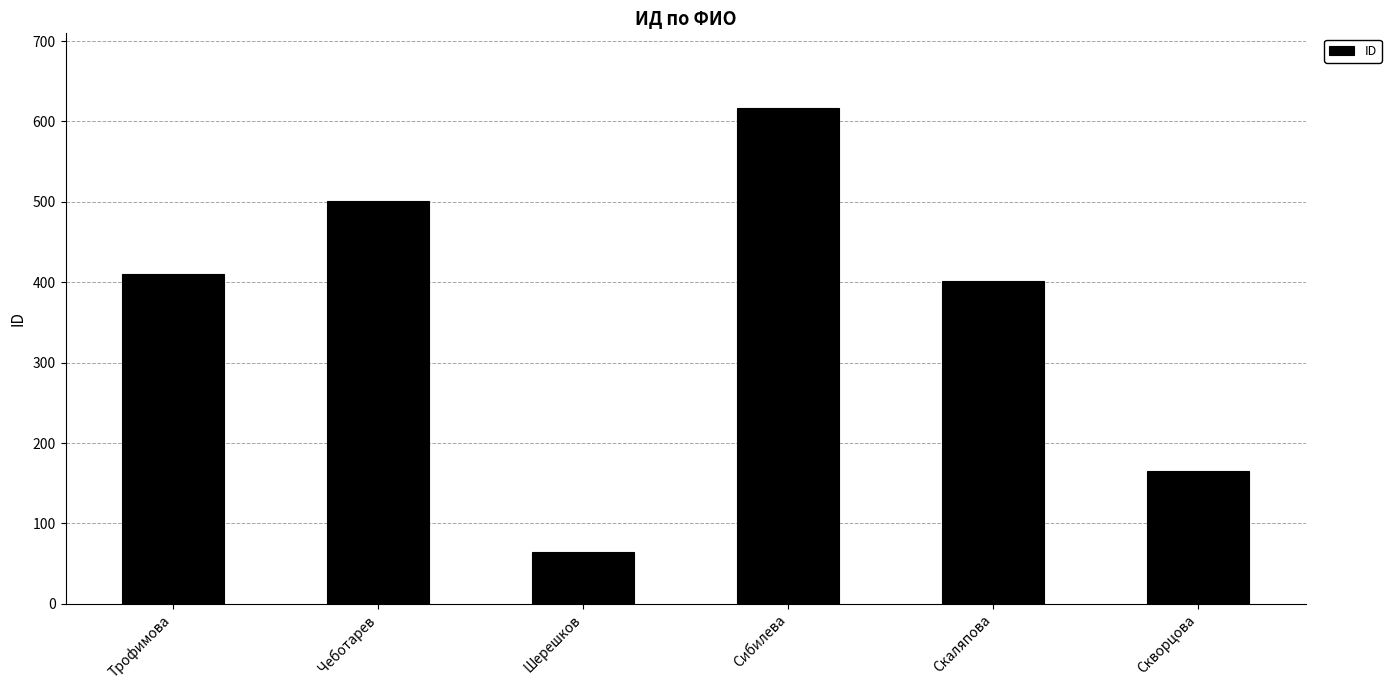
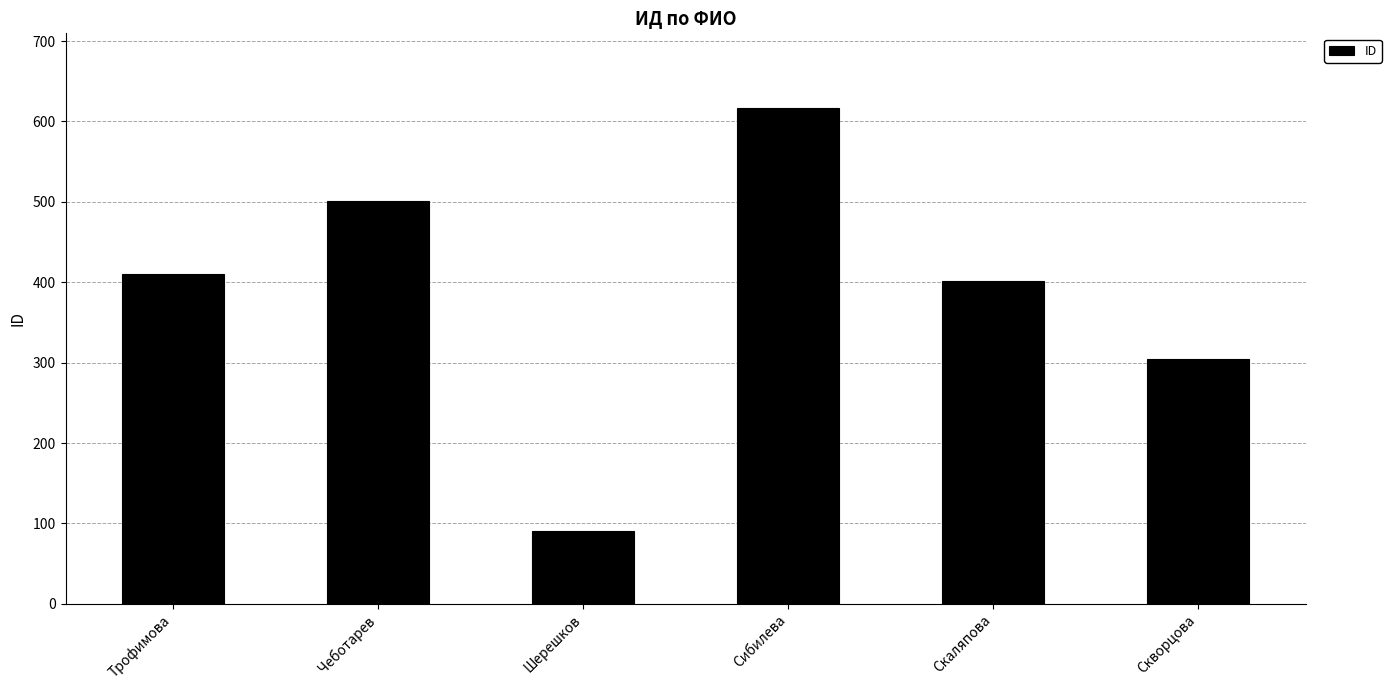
  {
    "Трофимова": 410,
    "Чеботарев": 500,
-   "Шерешков": 60,
+   "Шерешков": 90,
    "Сибилева": 620,
    "Скаляпова": 400,
-   "Скворцова": 170
+   "Скворцова": 310
  }
